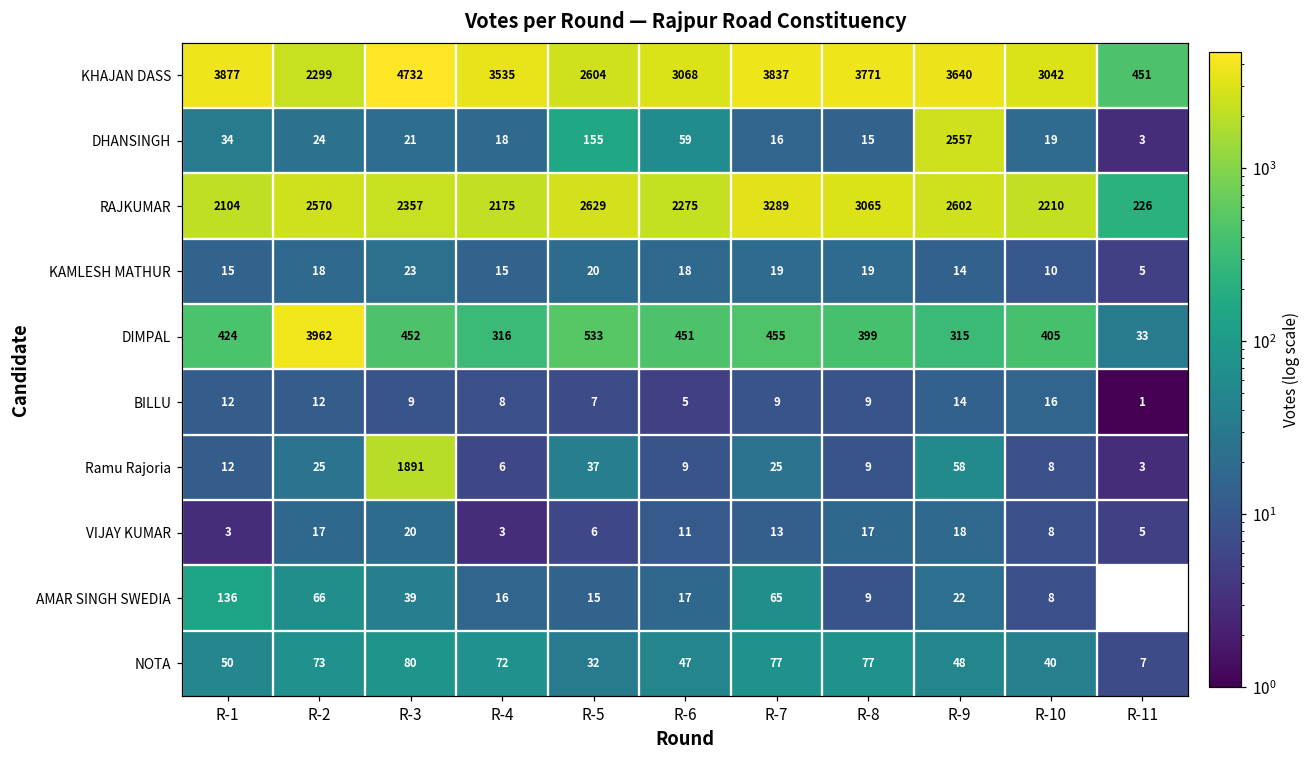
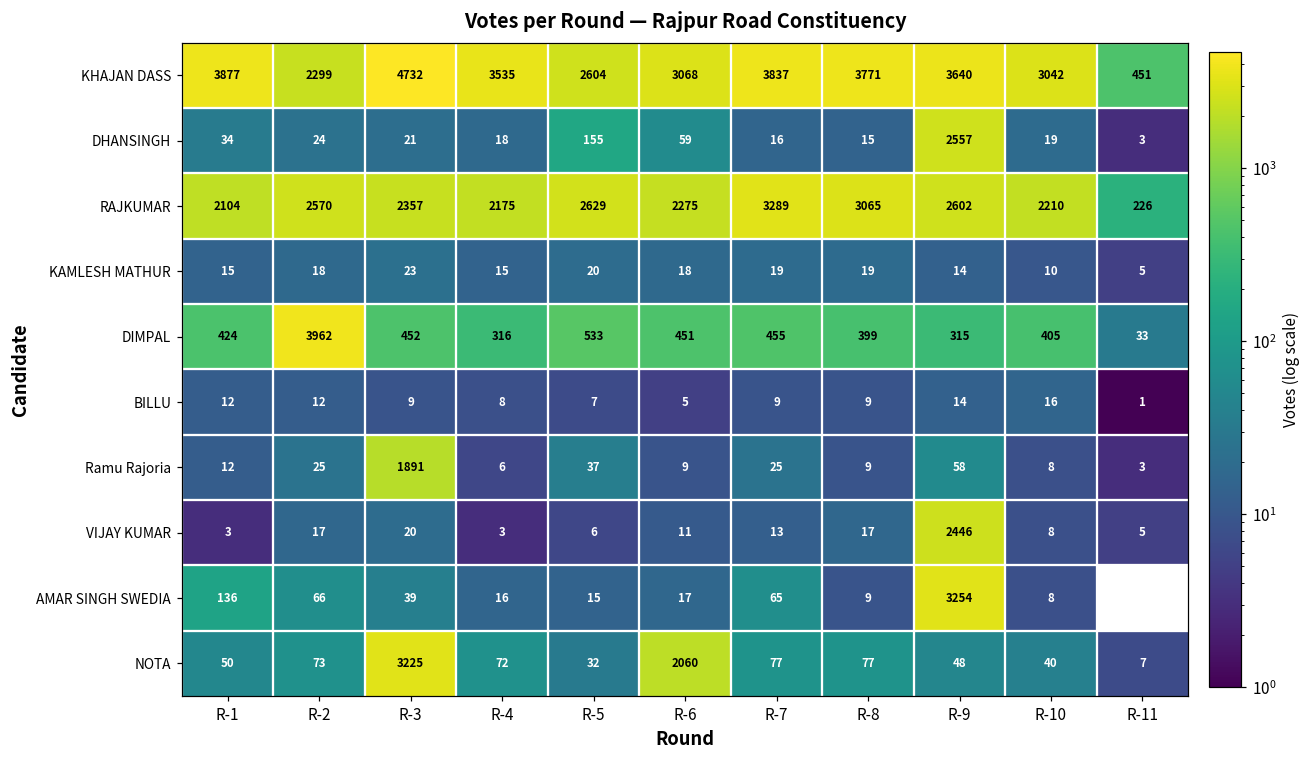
  {
    "KHAJAN DASS": {
      "R-1": 3877,
      "R-2": 2299,
      "R-3": 4732,
      "R-4": 3535,
      "R-5": 2604,
      "R-6": 3068,
      "R-7": 3837,
      "R-8": 3771,
      "R-9": 3640,
      "R-10": 3042,
      "R-11": 451
    },
    "DHANSINGH": {
      "R-1": 34,
      "R-2": 24,
      "R-3": 21,
      "R-4": 18,
      "R-5": 155,
      "R-6": 59,
      "R-7": 16,
      "R-8": 15,
      "R-9": 2557,
      "R-10": 19,
      "R-11": 3
    },
    "RAJKUMAR": {
      "R-1": 2104,
      "R-2": 2570,
      "R-3": 2357,
      "R-4": 2175,
      "R-5": 2629,
      "R-6": 2275,
      "R-7": 3289,
      "R-8": 3065,
      "R-9": 2602,
      "R-10": 2210,
      "R-11": 226
    },
    "KAMLESH MATHUR": {
      "R-1": 15,
      "R-2": 18,
      "R-3": 23,
      "R-4": 15,
      "R-5": 20,
      "R-6": 18,
      "R-7": 19,
      "R-8": 19,
      "R-9": 14,
      "R-10": 10,
      "R-11": 5
    },
    "DIMPAL": {
      "R-1": 424,
      "R-2": 3962,
      "R-3": 452,
      "R-4": 316,
      "R-5": 533,
      "R-6": 451,
      "R-7": 455,
      "R-8": 399,
      "R-9": 315,
      "R-10": 405,
      "R-11": 33
    },
    "BILLU": {
      "R-1": 12,
      "R-2": 12,
      "R-3": 9,
      "R-4": 8,
      "R-5": 7,
      "R-6": 5,
      "R-7": 9,
      "R-8": 9,
      "R-9": 14,
      "R-10": 16,
      "R-11": 1
    },
    "Ramu Rajoria": {
      "R-1": 12,
      "R-2": 25,
      "R-3": 1891,
      "R-4": 6,
      "R-5": 37,
      "R-6": 9,
      "R-7": 25,
      "R-8": 9,
      "R-9": 58,
      "R-10": 8,
      "R-11": 3
    },
    "VIJAY KUMAR": {
      "R-1": 3,
      "R-2": 17,
      "R-3": 20,
      "R-4": 3,
      "R-5": 6,
      "R-6": 11,
      "R-7": 13,
      "R-8": 17,
-     "R-9": 18,
+     "R-9": 2446,
      "R-10": 8,
      "R-11": 5
    },
    "AMAR SINGH SWEDIA": {
      "R-1": 136,
      "R-2": 66,
      "R-3": 39,
      "R-4": 16,
      "R-5": 15,
      "R-6": 17,
      "R-7": 65,
      "R-8": 9,
-     "R-9": 22,
+     "R-9": 3254,
      "R-10": 8
    },
    "NOTA": {
      "R-1": 50,
      "R-2": 73,
-     "R-3": 80,
+     "R-3": 3225,
      "R-4": 72,
      "R-5": 32,
-     "R-6": 47,
+     "R-6": 2060,
      "R-7": 77,
      "R-8": 77,
      "R-9": 48,
      "R-10": 40,
      "R-11": 7
    }
  }
